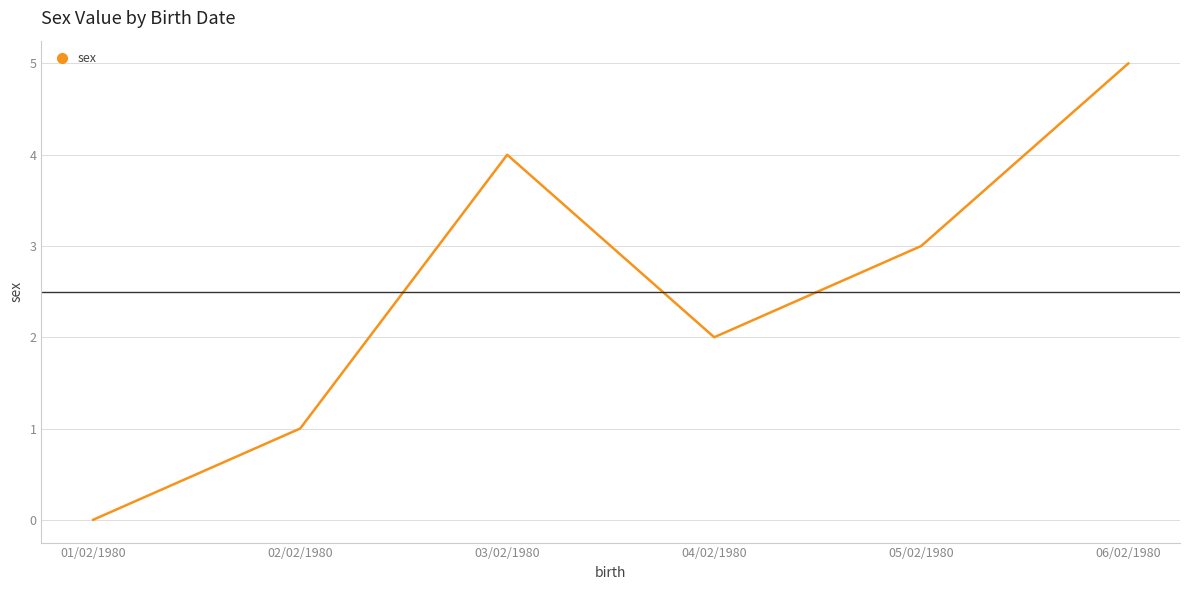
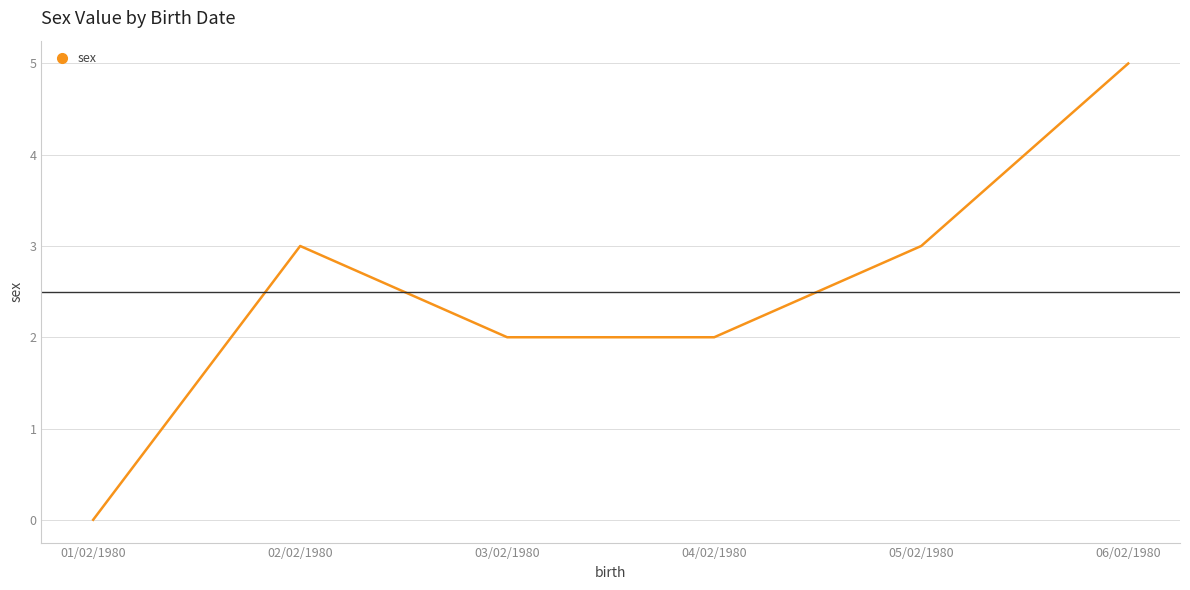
  {
    "01/02/1980": 0,
-   "02/02/1980": 1,
-   "03/02/1980": 4,
+   "02/02/1980": 3,
+   "03/02/1980": 2,
    "04/02/1980": 2,
    "05/02/1980": 3,
    "06/02/1980": 5
  }
